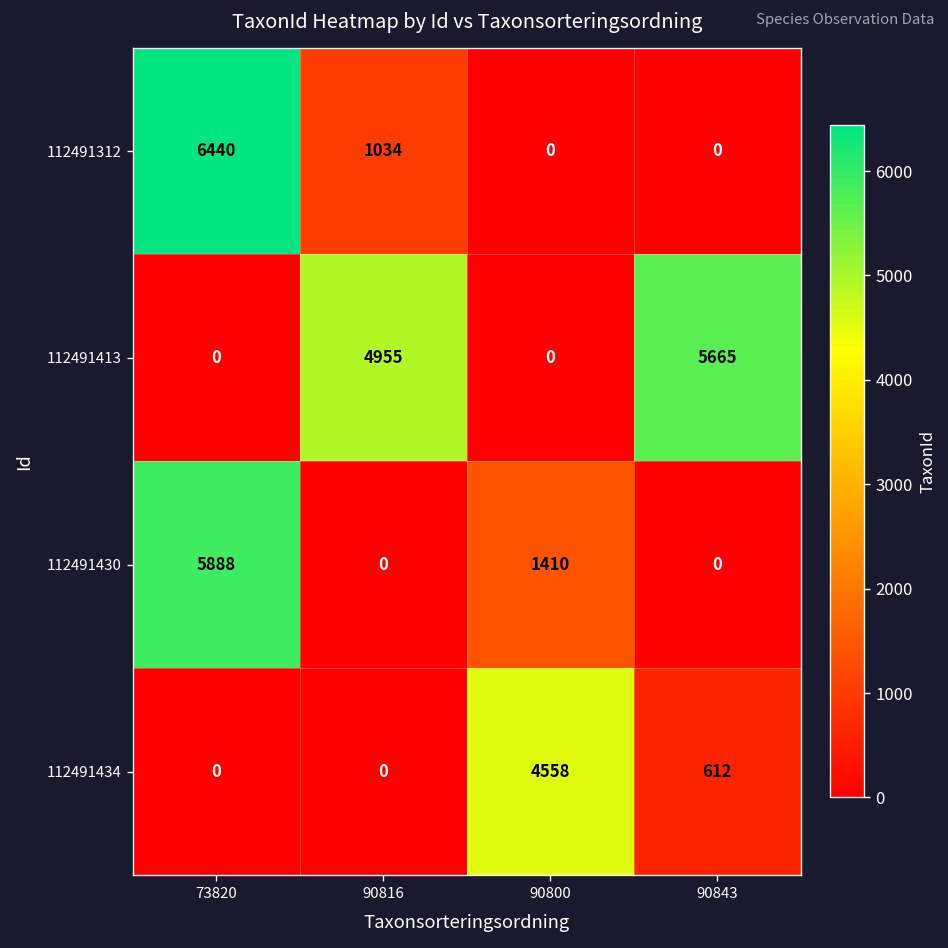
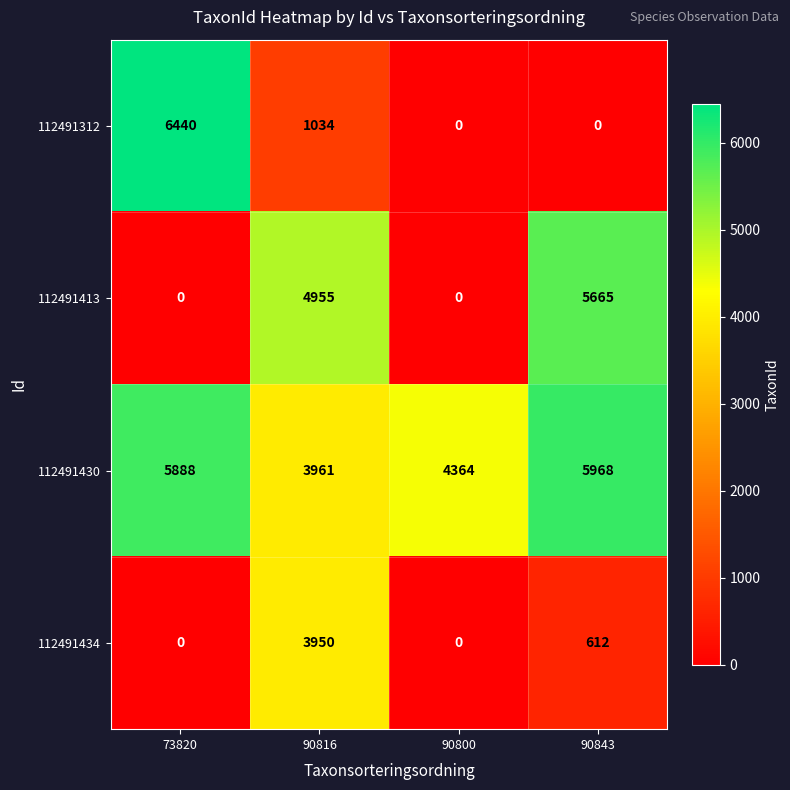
  {
    "112491312": {
      "73820": 6440,
      "90816": 1034,
      "90800": 0,
      "90843": 0
    },
    "112491413": {
      "73820": 0,
      "90816": 4955,
      "90800": 0,
      "90843": 5665
    },
    "112491430": {
      "73820": 5888,
-     "90816": 0,
-     "90800": 1410,
-     "90843": 0
+     "90816": 3961,
+     "90800": 4364,
+     "90843": 5968
    },
    "112491434": {
      "73820": 0,
-     "90816": 0,
-     "90800": 4558,
+     "90816": 3950,
+     "90800": 0,
      "90843": 612
    }
  }
